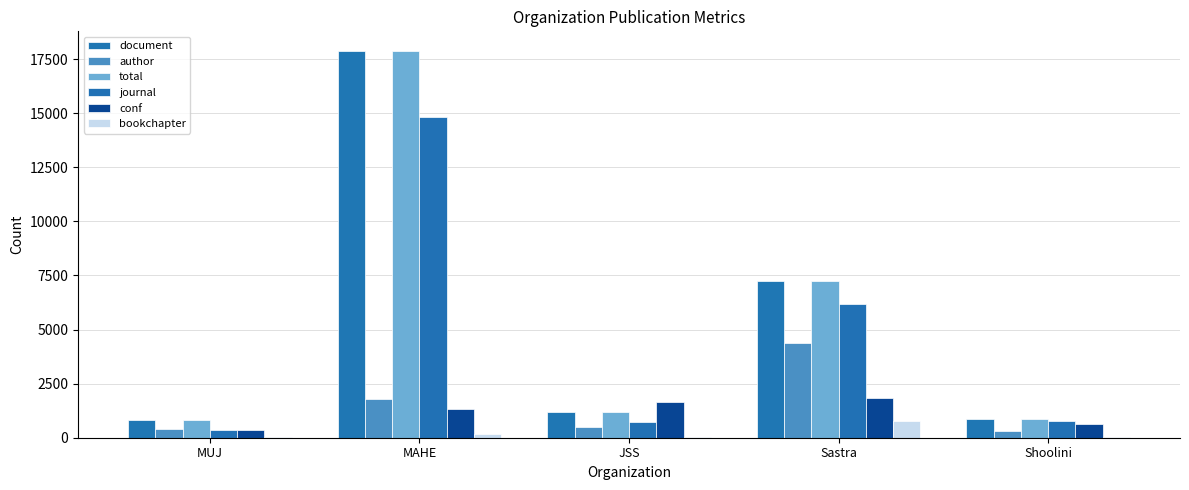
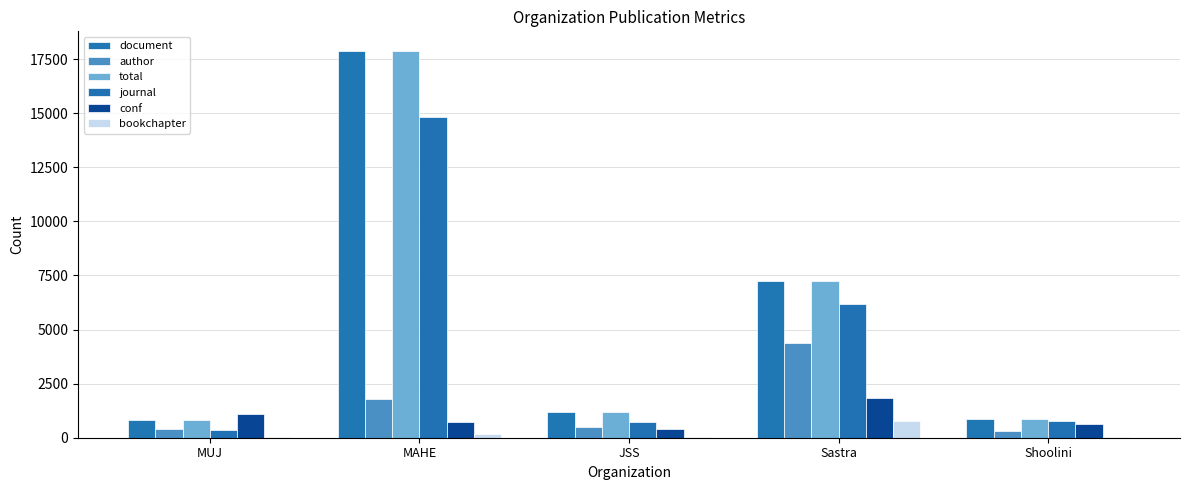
  {
    "conf": {
-     "MUJ": 400,
-     "MAHE": 1300,
-     "JSS": 1700,
+     "MUJ": 1100,
+     "MAHE": 700,
+     "JSS": 400,
      "Sastra": 1900,
      "Shoolini": 600
    },
    "bookchapter": {
      "MAHE": 200,
      "Sastra": 800
    }
  }
